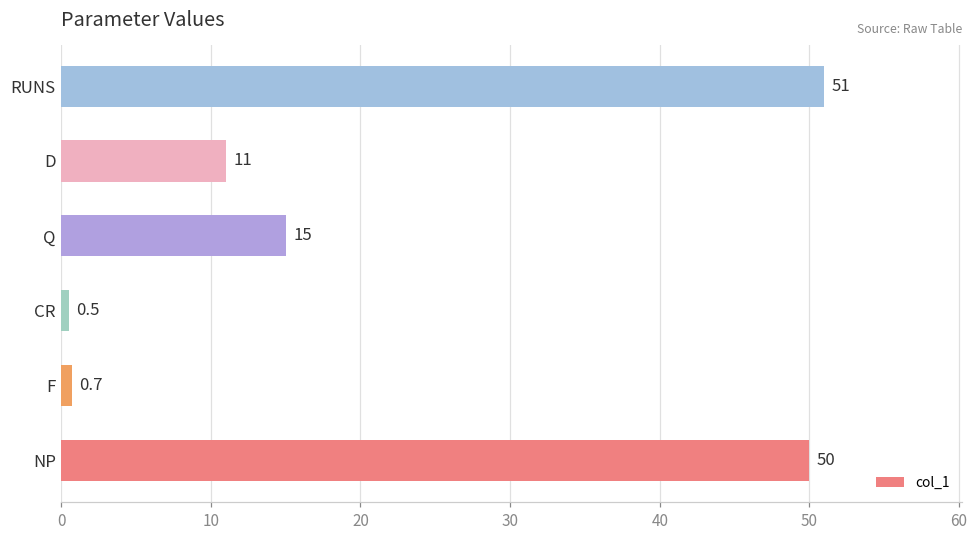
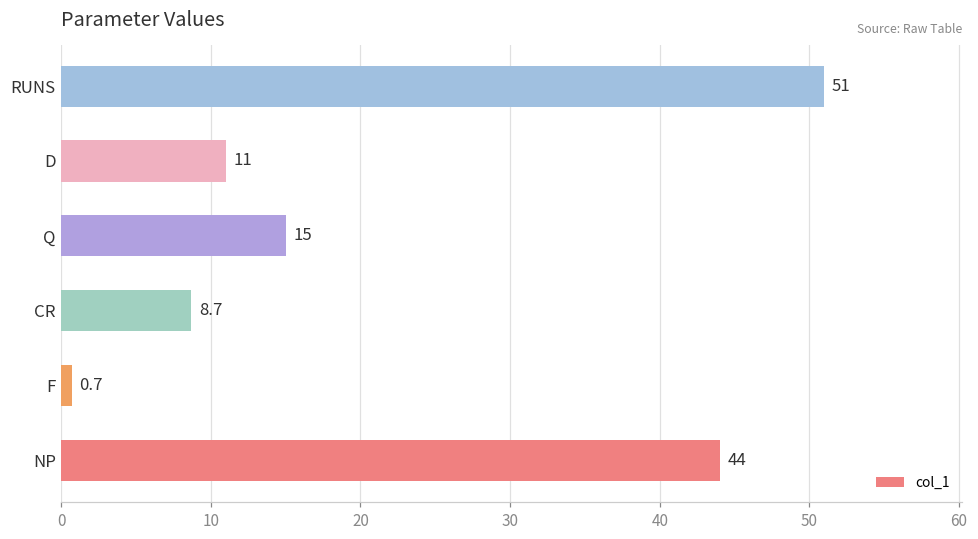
  {
    "RUNS": 51,
    "D": 11,
    "Q": 15,
-   "CR": 0.5,
+   "CR": 8.7,
    "F": 0.7,
-   "NP": 50
+   "NP": 44
  }
